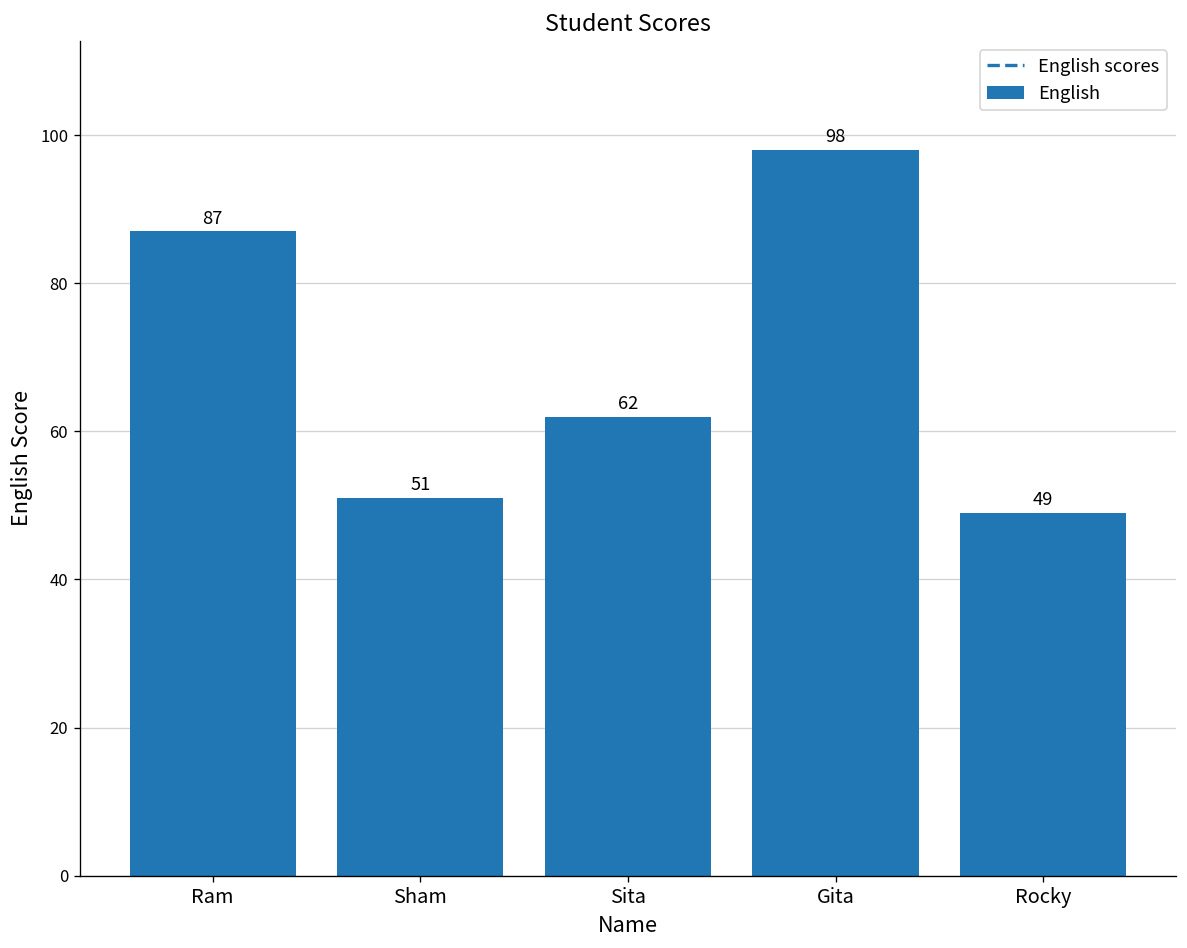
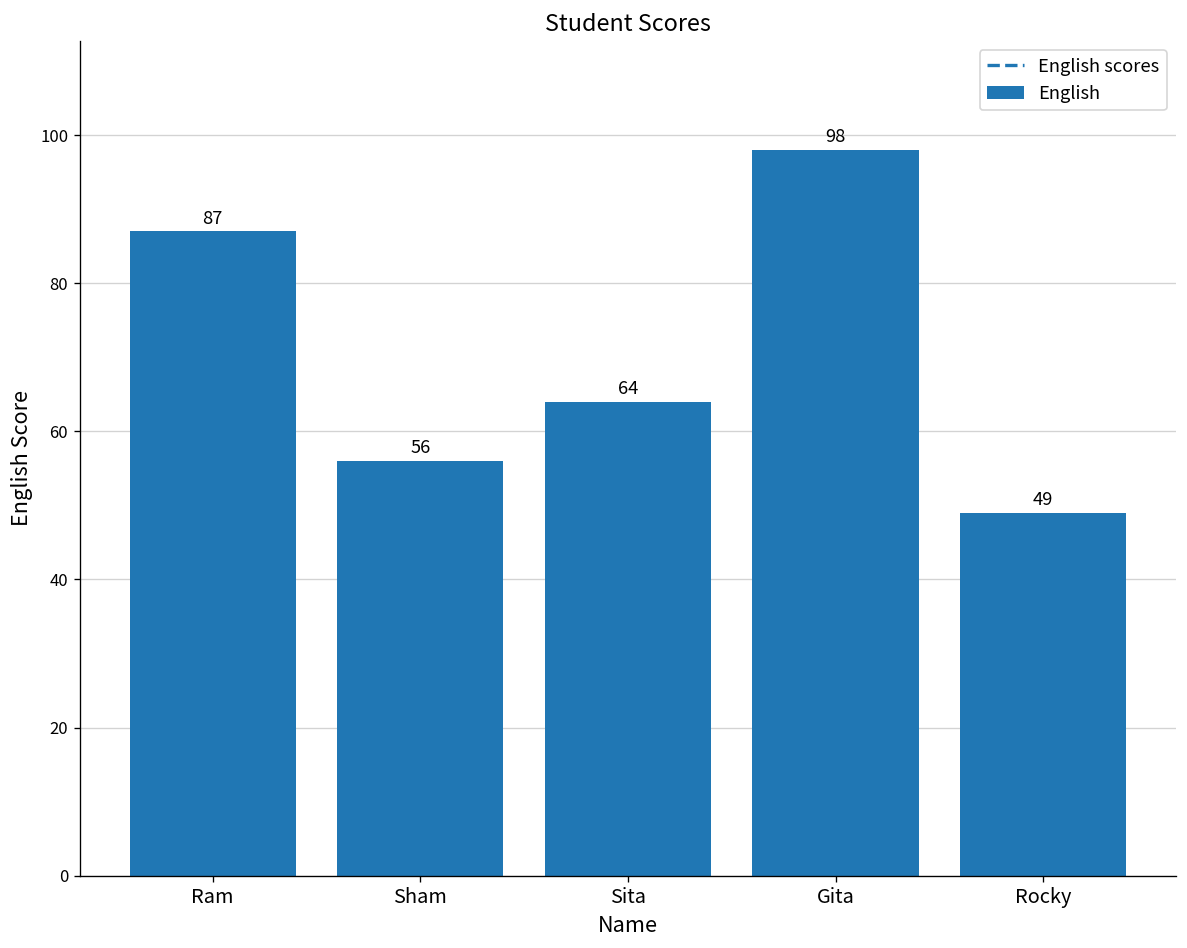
  {
    "Ram": 87,
-   "Sham": 51,
-   "Sita": 62,
+   "Sham": 56,
+   "Sita": 64,
    "Gita": 98,
    "Rocky": 49
  }
